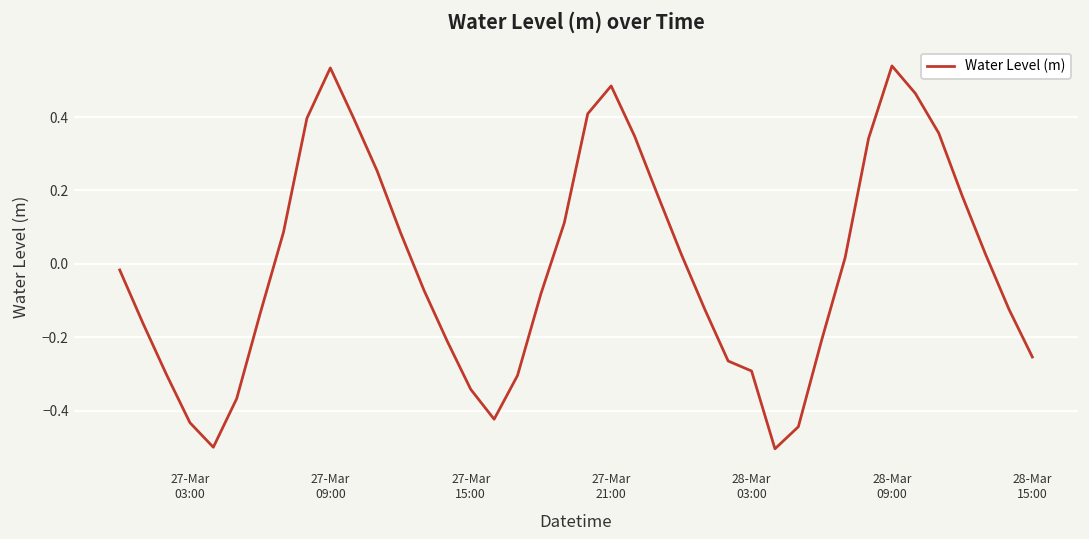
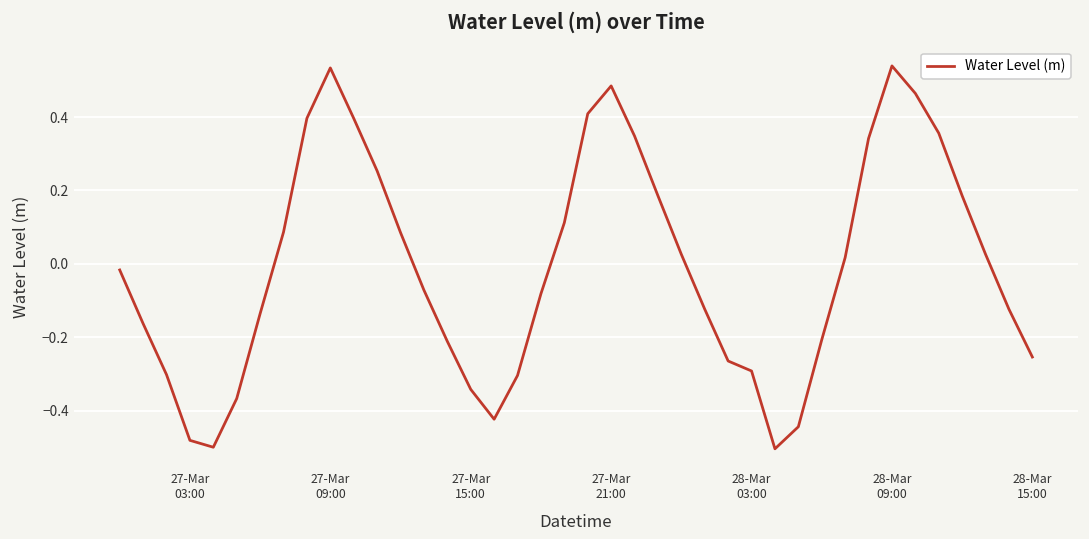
  {
-   "27-Mar 03:00": -0.43,
+   "27-Mar 03:00": -0.48,
    "27-Mar 09:00": 0.53,
    "27-Mar 15:00": -0.34,
    "27-Mar 21:00": 0.49,
    "28-Mar 03:00": -0.29,
    "28-Mar 09:00": 0.54,
    "28-Mar 15:00": -0.25
  }
